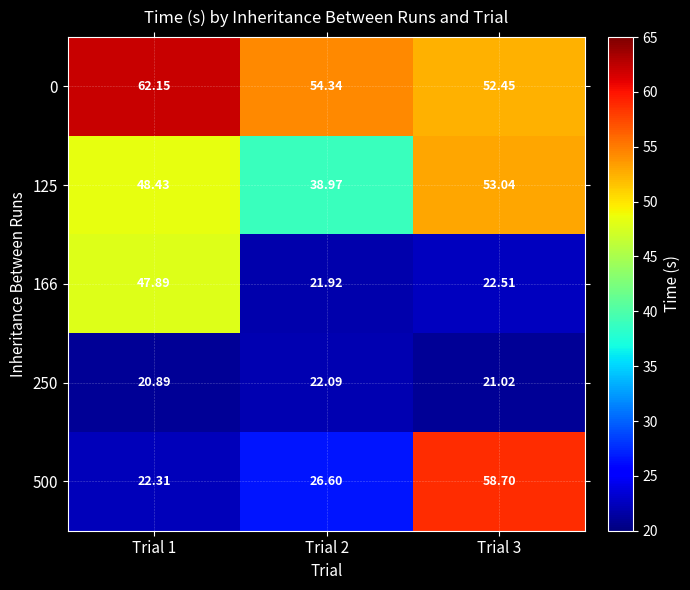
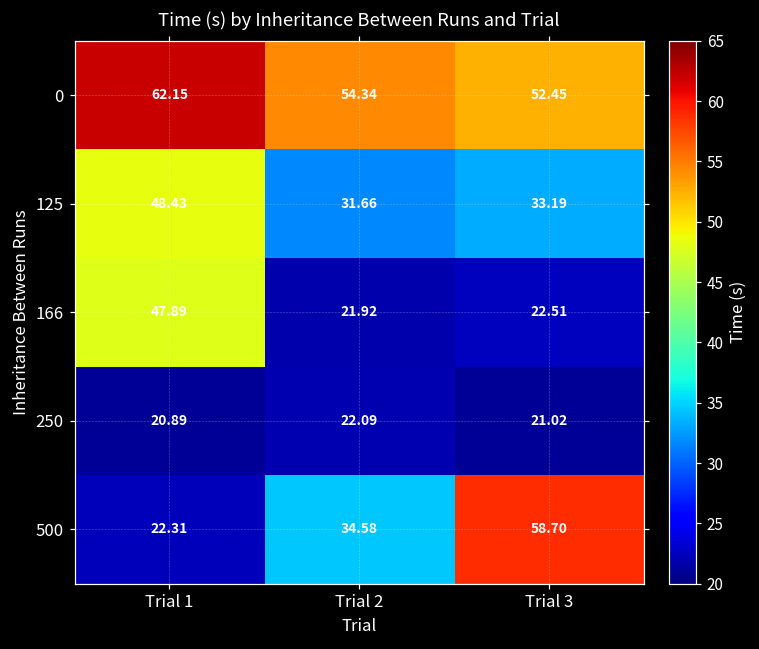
  {
    "0": {
      "Trial 1": 62.15,
      "Trial 2": 54.34,
      "Trial 3": 52.45
    },
    "125": {
      "Trial 1": 48.43,
-     "Trial 2": 38.97,
-     "Trial 3": 53.04
+     "Trial 2": 31.66,
+     "Trial 3": 33.19
    },
    "166": {
      "Trial 1": 47.89,
      "Trial 2": 21.92,
      "Trial 3": 22.51
    },
    "250": {
      "Trial 1": 20.89,
      "Trial 2": 22.09,
      "Trial 3": 21.02
    },
    "500": {
      "Trial 1": 22.31,
-     "Trial 2": 26.60,
+     "Trial 2": 34.58,
      "Trial 3": 58.70
    }
  }
